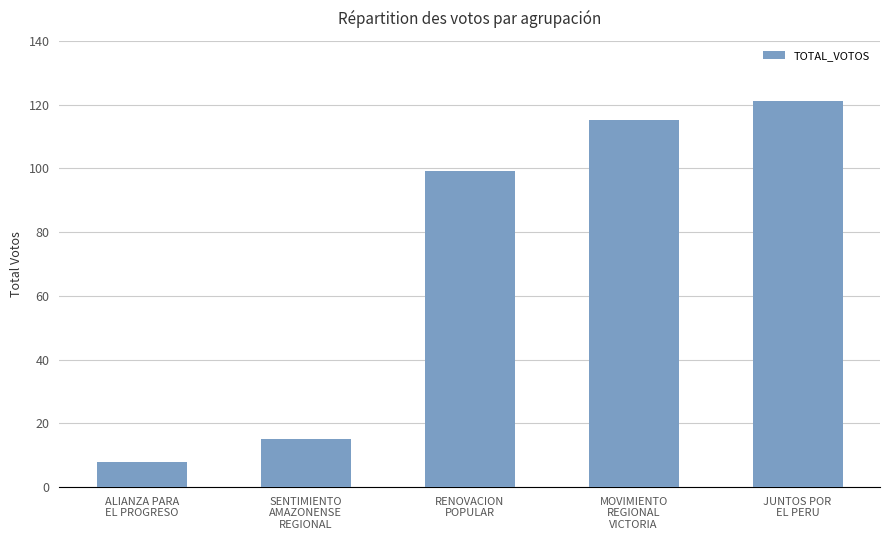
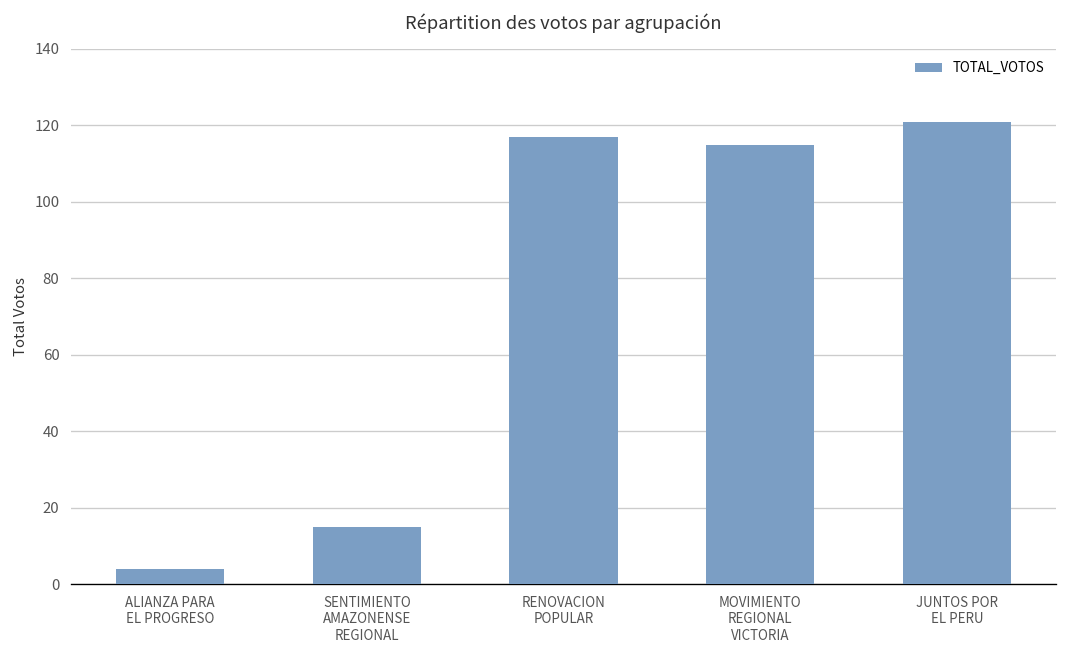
  {
-   "ALIANZA PARA EL PROGRESO": 8,
+   "ALIANZA PARA EL PROGRESO": 4,
    "SENTIMIENTO AMAZONENSE REGIONAL": 15,
-   "RENOVACION POPULAR": 99,
+   "RENOVACION POPULAR": 117,
    "MOVIMIENTO REGIONAL VICTORIA": 115,
    "JUNTOS POR EL PERU": 121
  }
